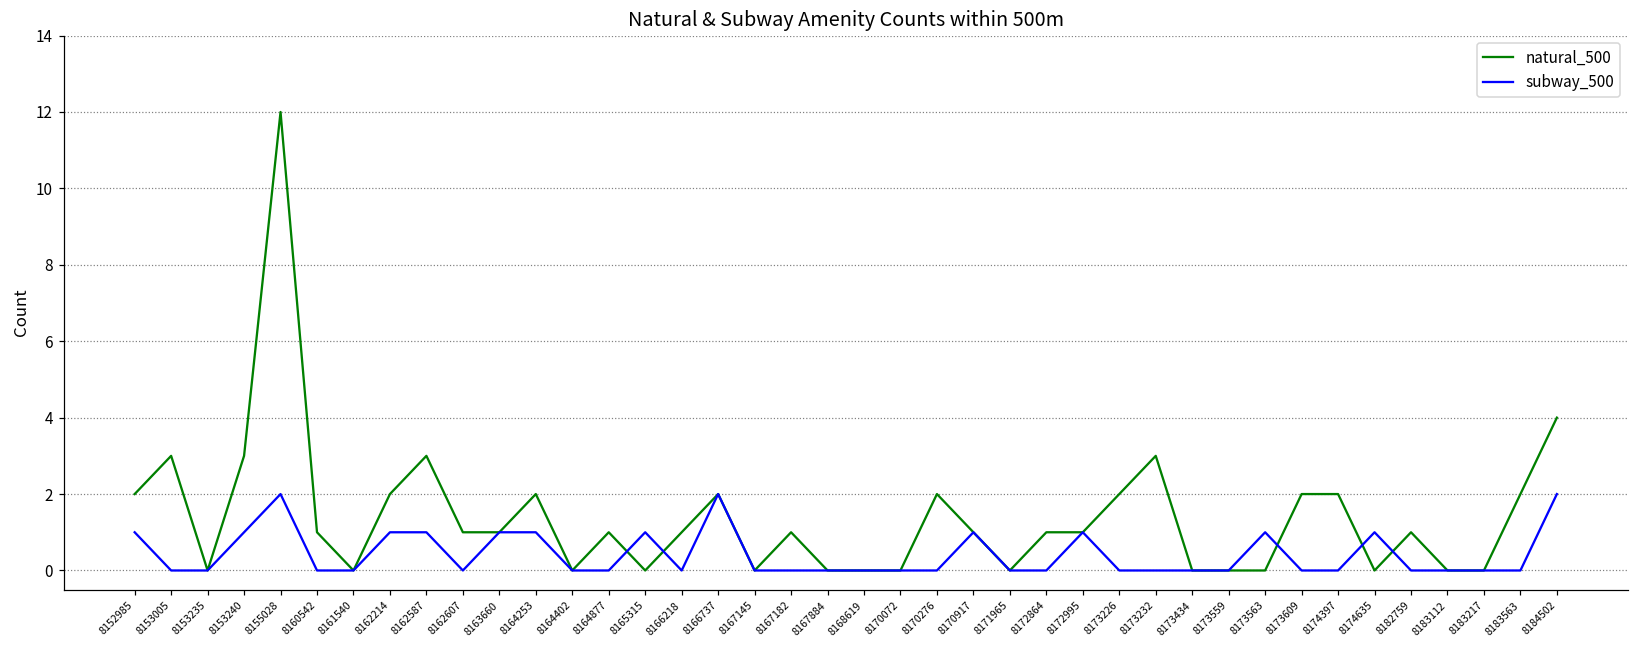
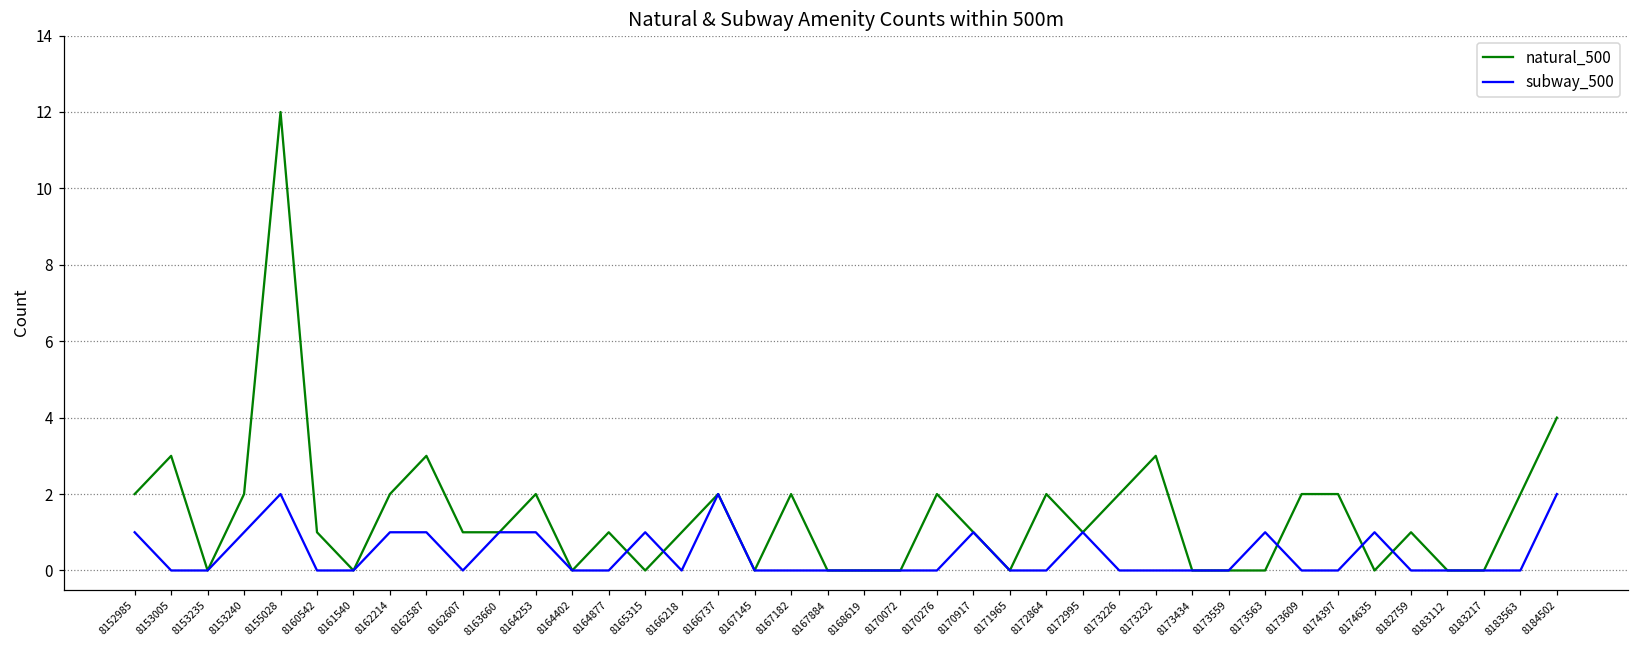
  {
    "natural_500": {
      "8152985": 2,
      "8153005": 3,
-     "8153240": 3,
+     "8153240": 2,
      "8155028": 12,
      "8160542": 1,
      "8162214": 2,
      "8162587": 3,
      "8162607": 1,
      "8164253": 2,
      "8164877": 1,
      "8165315": 0,
      "8166218": 1,
-     "8167182": 1,
+     "8167182": 2,
      "8170276": 2,
-     "8172864": 1,
+     "8172864": 2,
      "8173226": 2,
      "8173232": 3,
      "8173563": 0,
      "8173609": 2,
      "8174397": 2,
      "8174635": 0,
      "8182759": 1,
      "8183563": 2,
      "8184502": 4
    },
    "subway_500": {
      "8152985": 1,
      "8153005": 0,
      "8153240": 1,
      "8155028": 2,
      "8160542": 0,
      "8162214": 1,
      "8162587": 1,
      "8162607": 0,
      "8164253": 1,
      "8164877": 0,
      "8165315": 1,
      "8166218": 0,
      "8167182": 0,
      "8170276": 0,
      "8172864": 0,
      "8173226": 0,
      "8173232": 0,
      "8173563": 1,
      "8173609": 0,
      "8174397": 0,
      "8174635": 1,
      "8182759": 0,
      "8183563": 0,
      "8184502": 2
    }
  }
